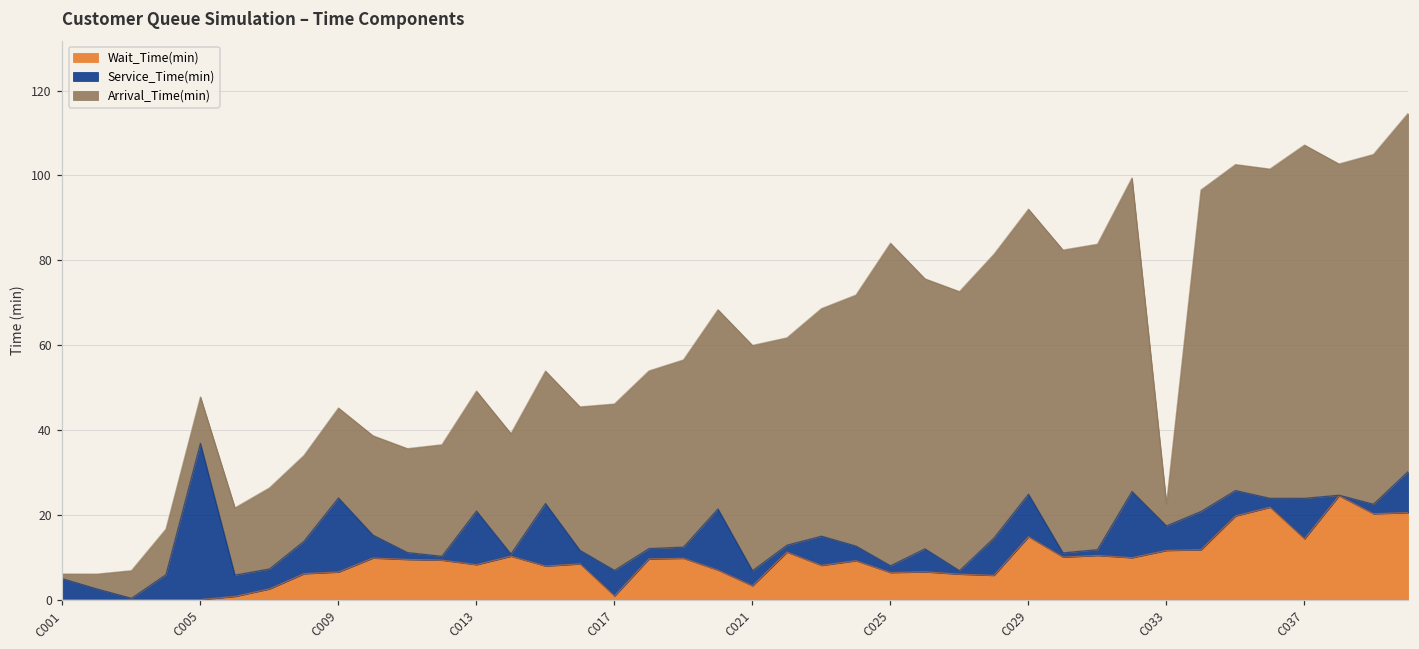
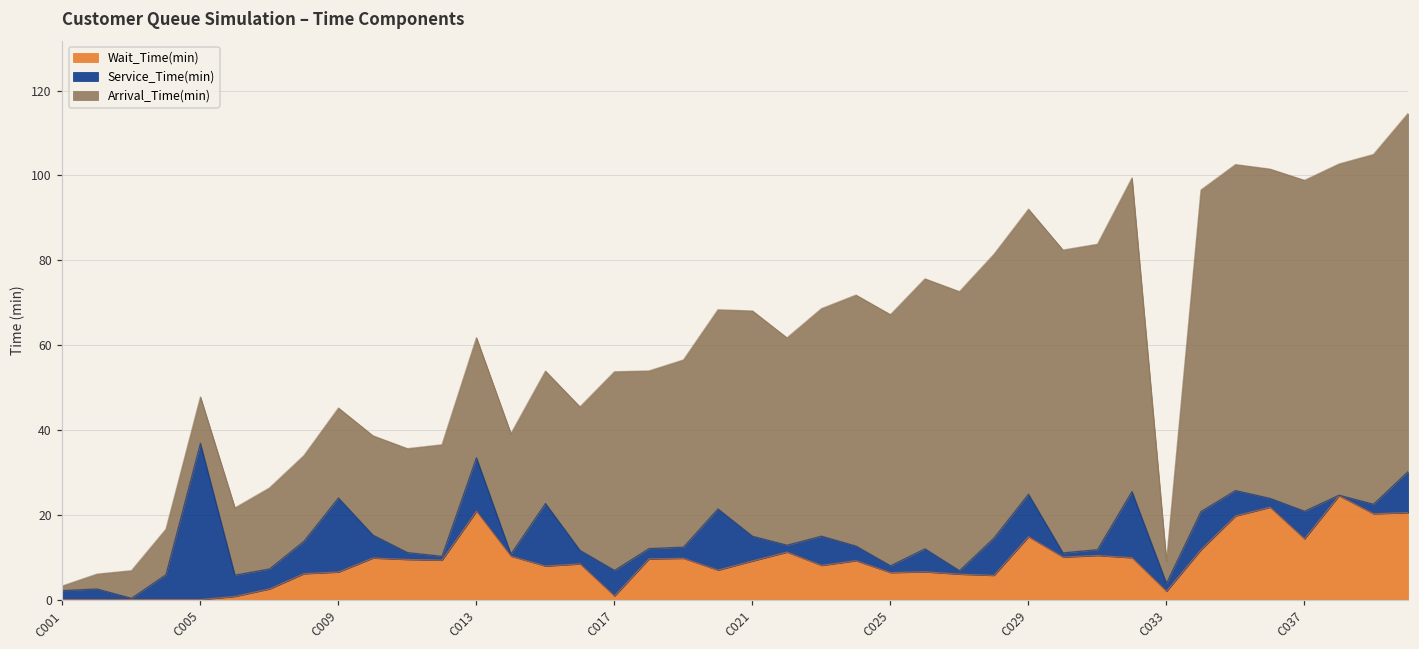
  {
    "Wait_Time(min)": {
      "C001": 0,
      "C005": 0,
      "C009": 6,
-     "C013": 8,
+     "C013": 21,
      "C017": 1,
-     "C021": 3,
+     "C021": 9,
      "C025": 6,
      "C029": 15,
-     "C033": 12,
+     "C033": 2,
      "C037": 14
    },
    "Service_Time(min)": {
-     "C001": 5,
+     "C001": 2,
      "C005": 37,
      "C009": 17,
      "C013": 13,
      "C017": 6,
-     "C021": 4,
+     "C021": 6,
      "C025": 2,
      "C029": 10,
-     "C033": 6,
-     "C037": 10
+     "C033": 2,
+     "C037": 7
    },
    "Arrival_Time(min)": {
      "C001": 1,
      "C005": 11,
      "C009": 21,
      "C013": 28,
-     "C017": 39,
+     "C017": 47,
      "C021": 53,
-     "C025": 76,
+     "C025": 59,
      "C029": 67,
      "C033": 5,
-     "C037": 83
+     "C037": 78
    }
  }
